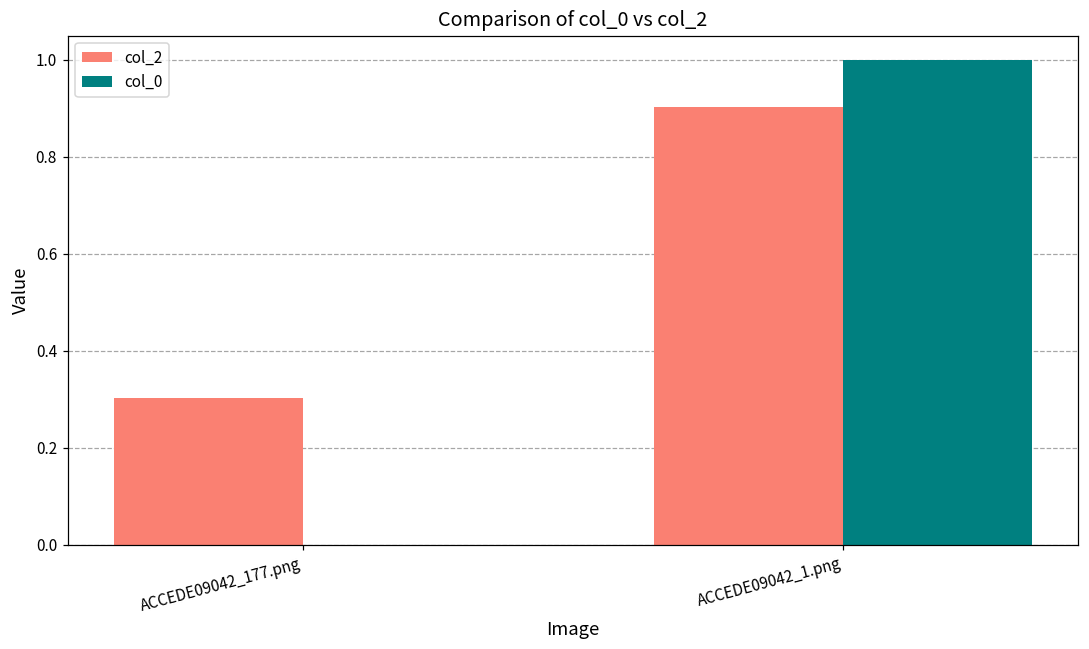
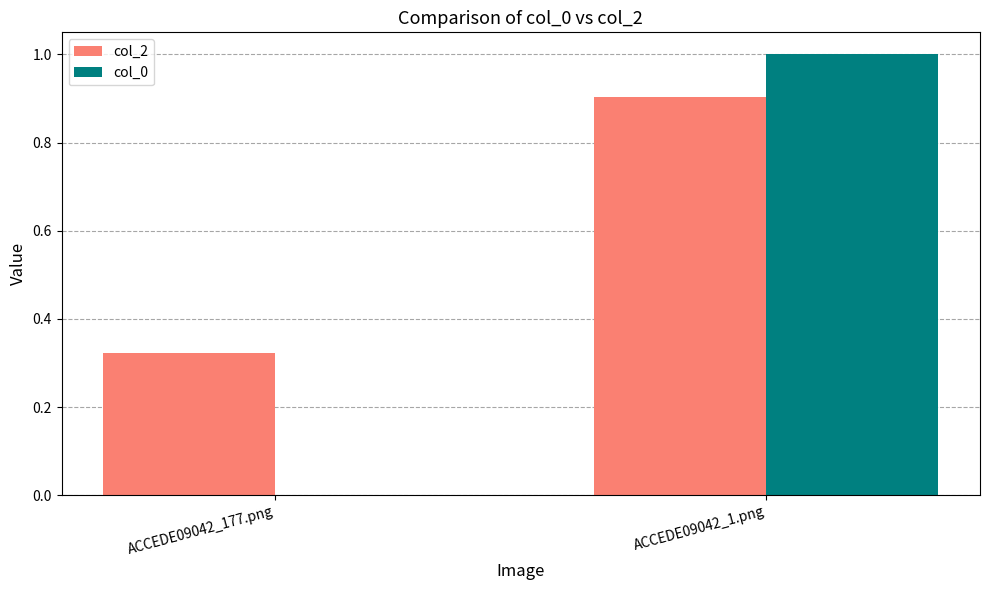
  {
    "col_2": {
-     "ACCEDE09042_177.png": 0.30,
+     "ACCEDE09042_177.png": 0.32,
      "ACCEDE09042_1.png": 0.90
    },
    "col_0": {
      "ACCEDE09042_177.png": 0.00,
      "ACCEDE09042_1.png": 1.00
    }
  }
